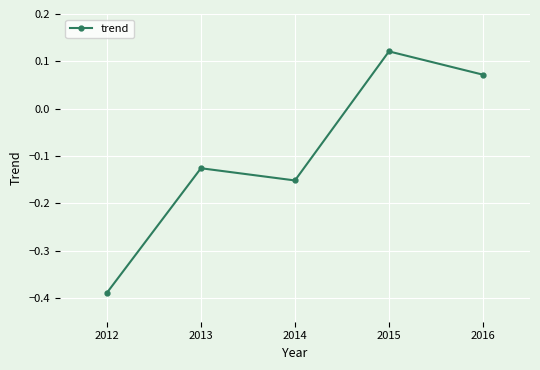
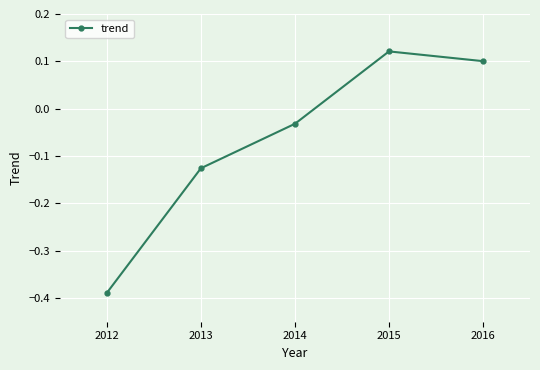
  {
    "2012": -0.39,
    "2013": -0.13,
-   "2014": -0.15,
+   "2014": -0.03,
    "2015": 0.12,
-   "2016": 0.07
+   "2016": 0.10
  }
